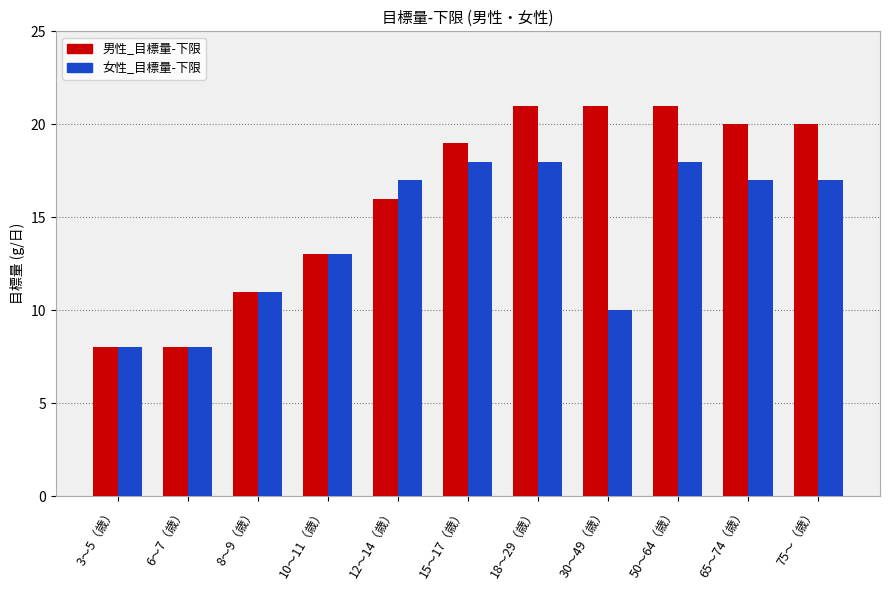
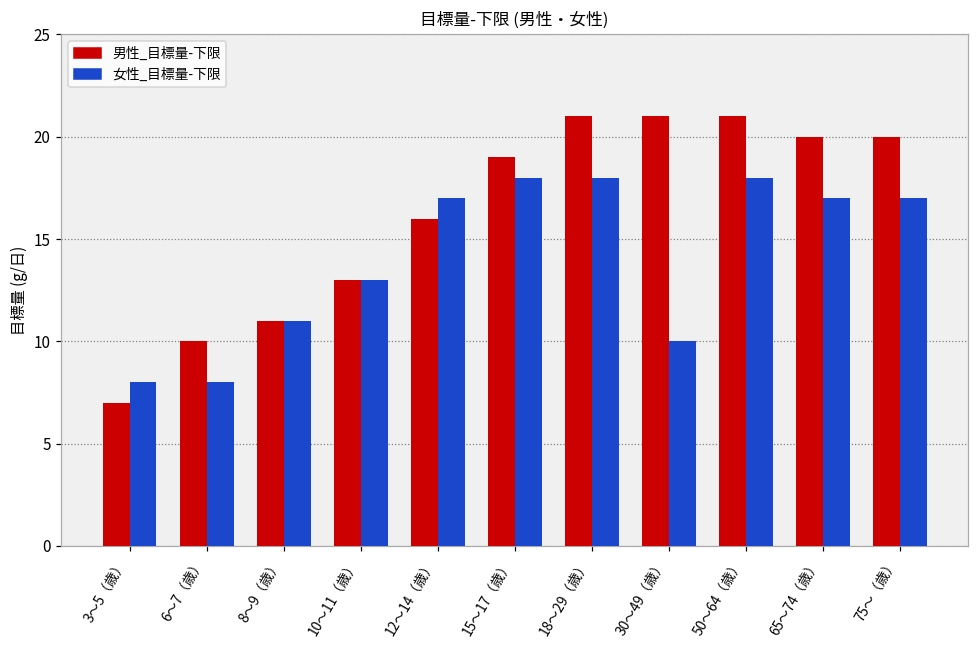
  {
    "男性_目標量-下限": {
-     "3〜5（歳）": 8,
-     "6〜7（歳）": 8,
+     "3〜5（歳）": 7,
+     "6〜7（歳）": 10,
      "8〜9（歳）": 11,
      "10〜11（歳）": 13,
      "12〜14（歳）": 16,
      "15〜17（歳）": 19,
      "18〜29（歳）": 21,
      "30〜49（歳）": 21,
      "50〜64（歳）": 21,
      "65〜74（歳）": 20,
      "75〜（歳）": 20
    },
    "女性_目標量-下限": {
      "3〜5（歳）": 8,
      "6〜7（歳）": 8,
      "8〜9（歳）": 11,
      "10〜11（歳）": 13,
      "12〜14（歳）": 17,
      "15〜17（歳）": 18,
      "18〜29（歳）": 18,
      "30〜49（歳）": 10,
      "50〜64（歳）": 18,
      "65〜74（歳）": 17,
      "75〜（歳）": 17
    }
  }
